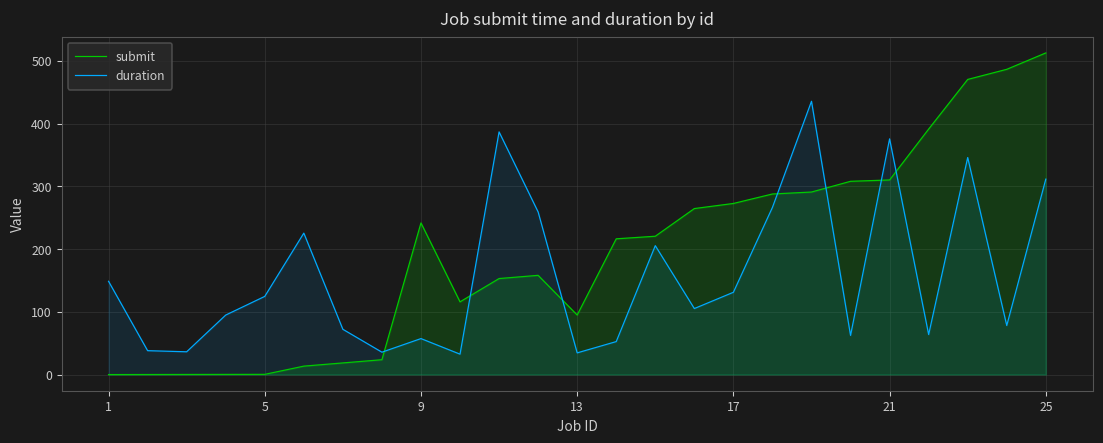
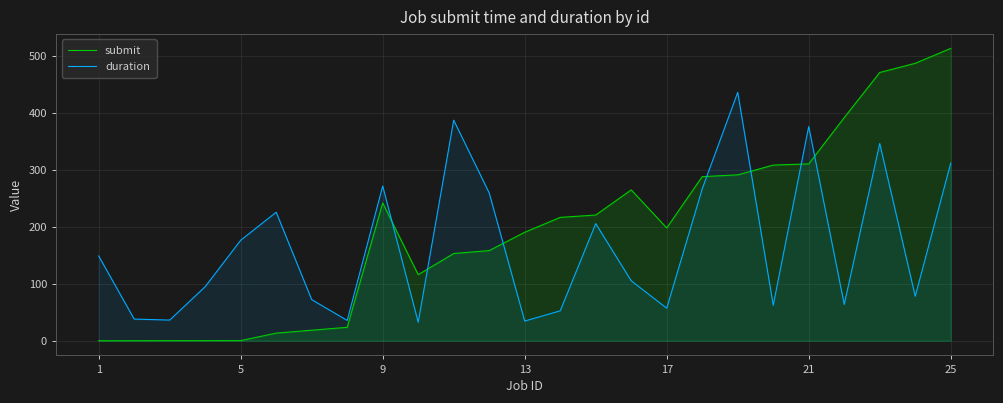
  {
    "submit": {
      "1": 0,
      "5": 0,
      "9": 240,
-     "13": 90,
-     "17": 270,
+     "13": 190,
+     "17": 200,
      "21": 310,
      "25": 510
    },
    "duration": {
      "1": 150,
-     "5": 120,
-     "9": 60,
+     "5": 180,
+     "9": 270,
      "13": 30,
-     "17": 130,
+     "17": 60,
      "21": 380,
      "25": 310
    }
  }
